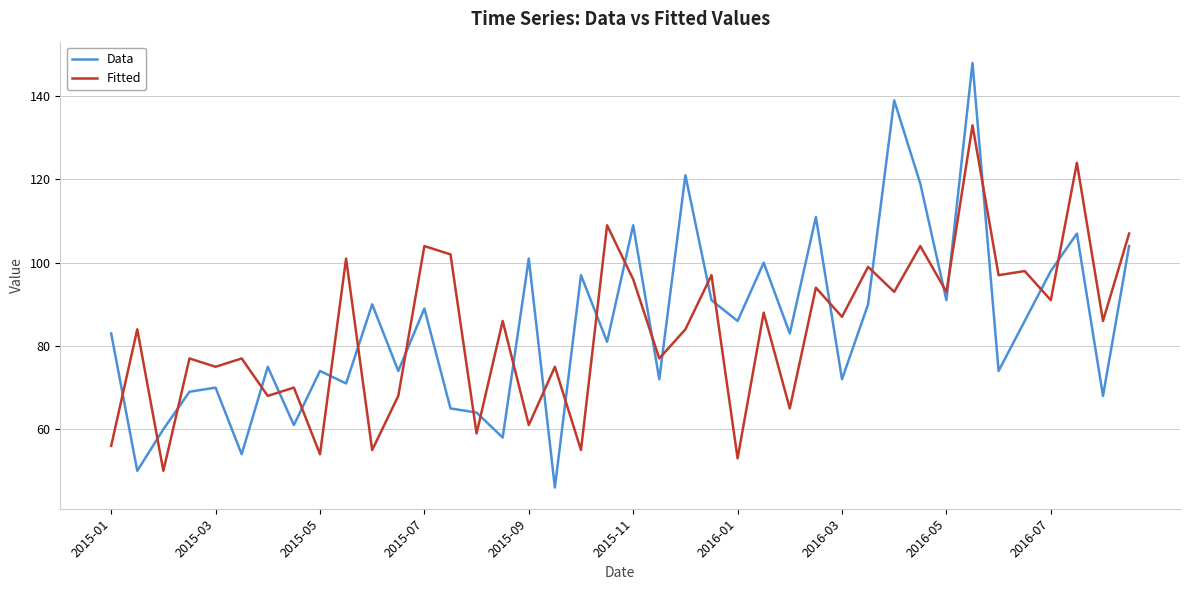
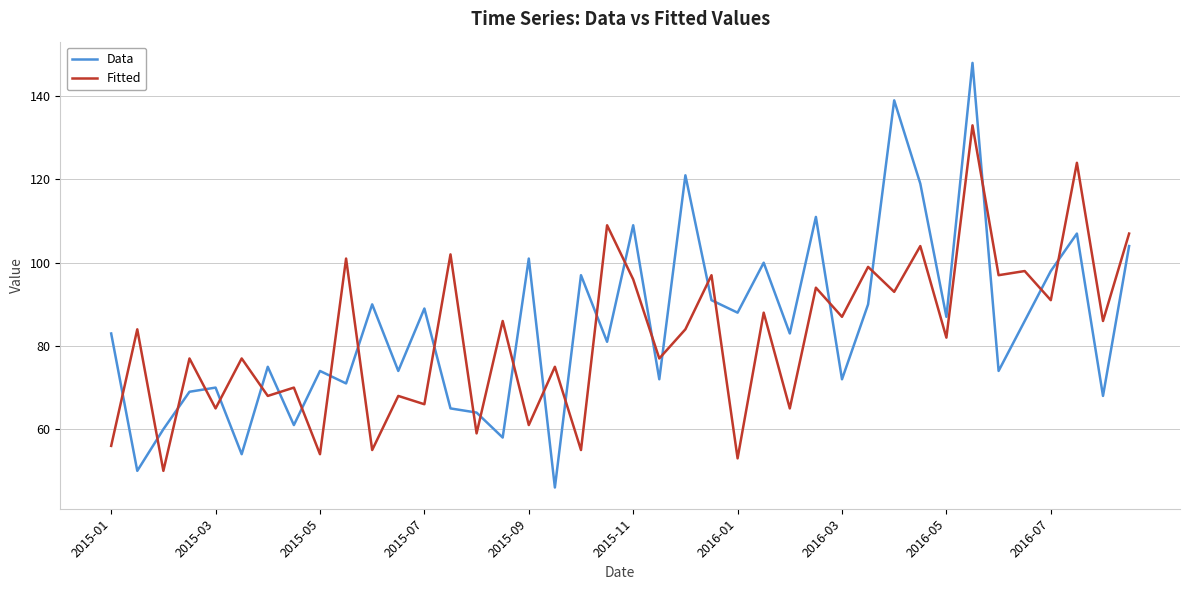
  {
    "Data": {
      "2015-01": 83,
      "2015-03": 70,
      "2015-05": 74,
      "2015-07": 89,
      "2015-09": 101,
      "2015-11": 109,
-     "2016-01": 86,
+     "2016-01": 88,
      "2016-03": 72,
-     "2016-05": 91,
+     "2016-05": 87,
      "2016-07": 98
    },
    "Fitted": {
      "2015-01": 56,
-     "2015-03": 75,
+     "2015-03": 65,
      "2015-05": 54,
-     "2015-07": 104,
+     "2015-07": 66,
      "2015-09": 61,
      "2015-11": 96,
      "2016-01": 53,
      "2016-03": 87,
-     "2016-05": 93,
+     "2016-05": 82,
      "2016-07": 91
    }
  }
